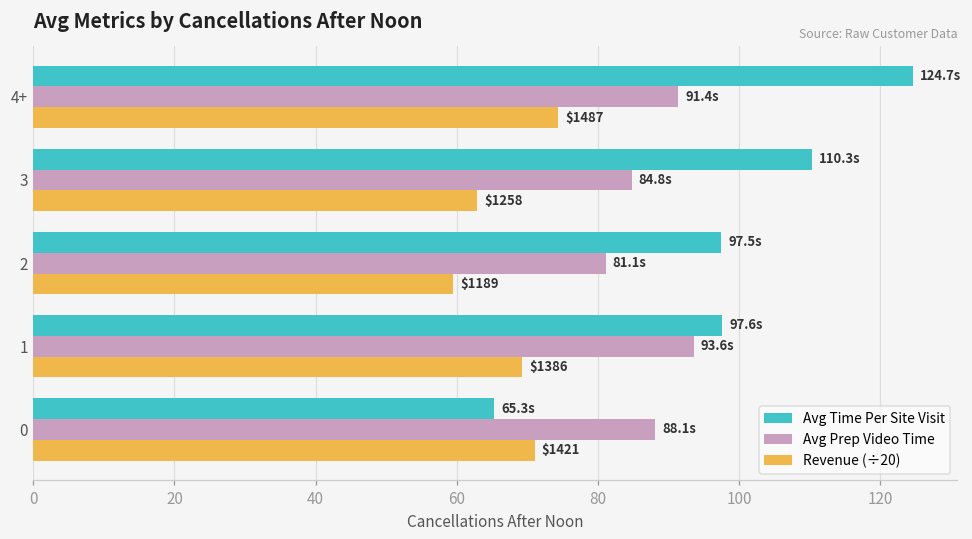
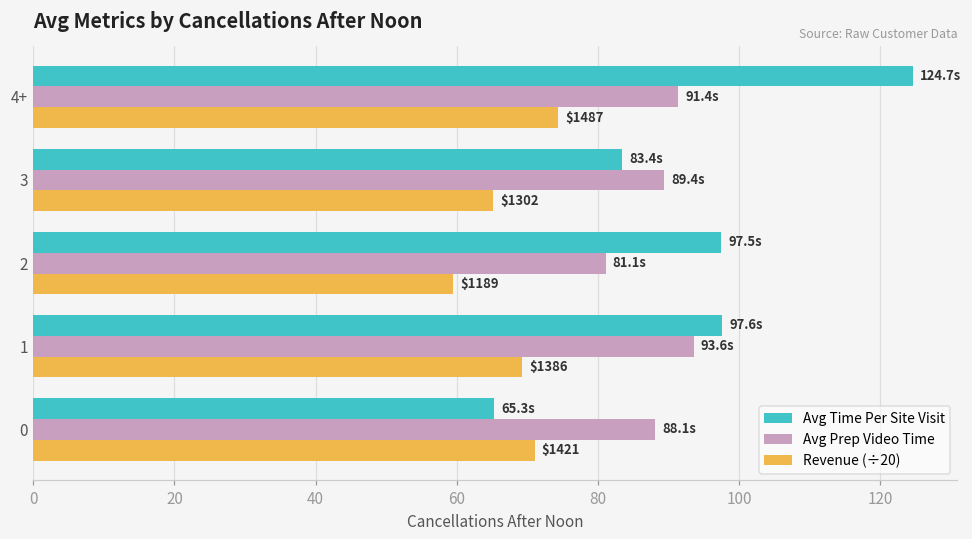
  {
    "Avg Time Per Site Visit": {
      "4+": "124.7s",
-     "3": "110.3s",
+     "3": "83.4s",
      "2": "97.5s",
      "1": "97.6s",
      "0": "65.3s"
    },
    "Avg Prep Video Time": {
      "4+": "91.4s",
-     "3": "84.8s",
+     "3": "89.4s",
      "2": "81.1s",
      "1": "93.6s",
      "0": "88.1s"
    },
    "Revenue (÷20)": {
-     "3": "$1258"
+     "3": "$1302"
    }
  }
